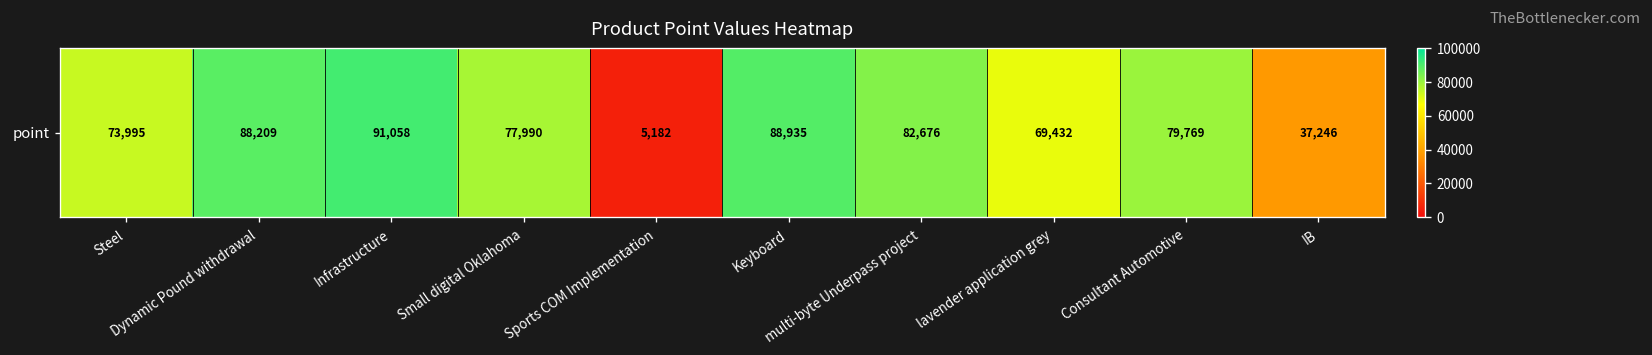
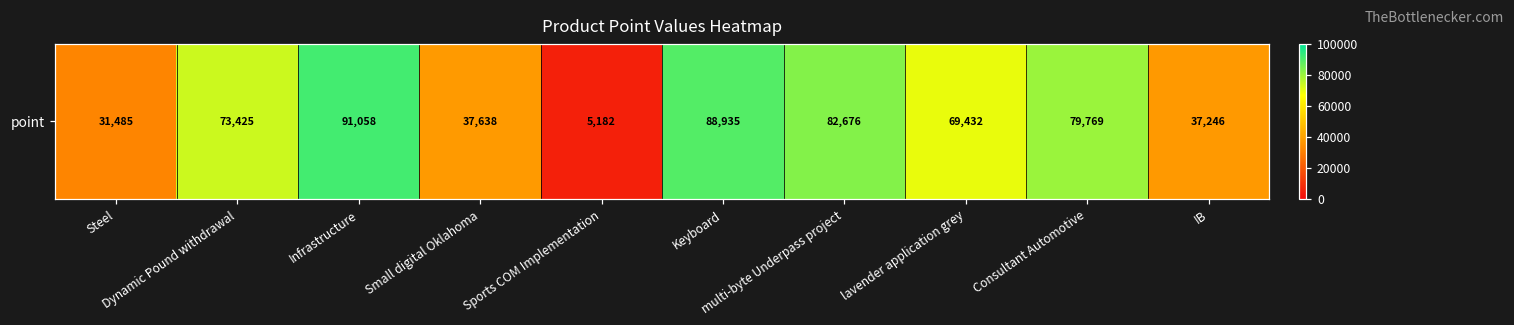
  {
    "point": {
-     "Steel": "73,995",
-     "Dynamic Pound withdrawal": "88,209",
+     "Steel": "31,485",
+     "Dynamic Pound withdrawal": "73,425",
      "Infrastructure": "91,058",
-     "Small digital Oklahoma": "77,990",
+     "Small digital Oklahoma": "37,638",
      "Sports COM Implementation": "5,182",
      "Keyboard": "88,935",
      "multi-byte Underpass project": "82,676",
      "lavender application grey": "69,432",
      "Consultant Automotive": "79,769",
      "IB": "37,246"
    }
  }
